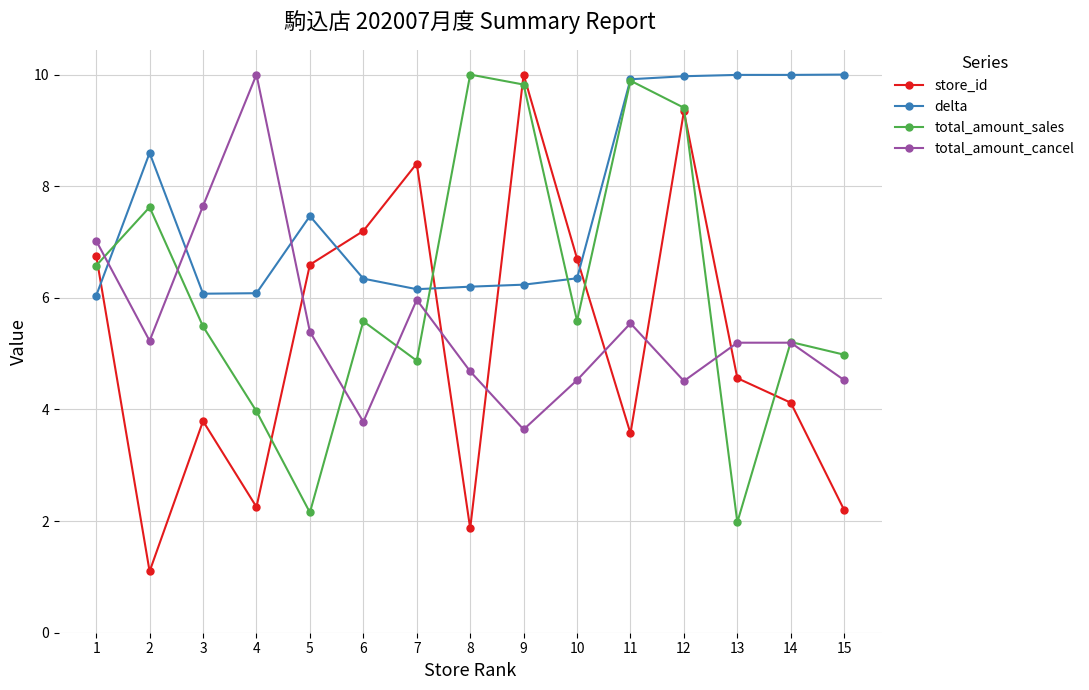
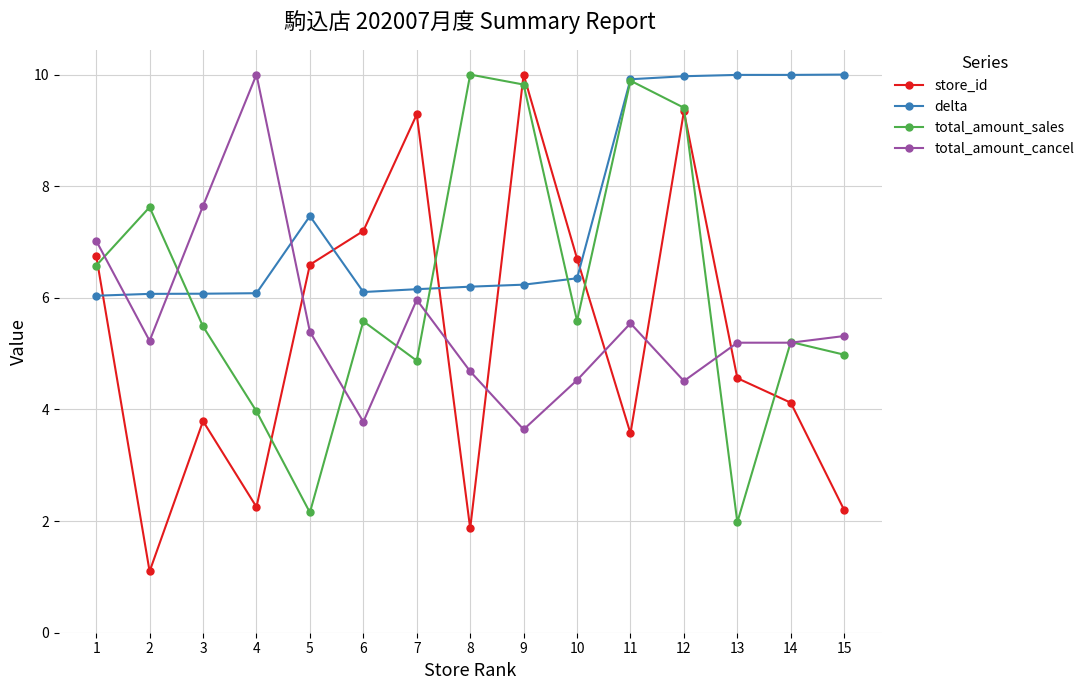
  {
    "store_id": {
      "1": 6.8,
      "2": 1.1,
      "3": 3.8,
      "4": 2.3,
      "5": 6.6,
      "6": 7.2,
-     "7": 8.4,
+     "7": 9.3,
      "8": 1.9,
      "9": 10.0,
      "10": 6.7,
      "11": 3.6,
      "12": 9.3,
      "13": 4.6,
      "14": 4.1,
      "15": 2.2
    },
    "delta": {
      "1": 6.0,
-     "2": 8.6,
+     "2": 6.1,
      "3": 6.1,
      "4": 6.1,
      "5": 7.5,
-     "6": 6.3,
+     "6": 6.1,
      "7": 6.2,
      "8": 6.2,
      "9": 6.2,
      "10": 6.3,
      "12": 10.0,
      "13": 10.0,
      "14": 10.0,
      "15": 10.0
    },
    "total_amount_sales": {
      "1": 6.6,
      "2": 7.6,
      "3": 5.5,
      "4": 4.0,
      "5": 2.2,
      "6": 5.6,
      "7": 4.9,
      "8": 10.0,
      "9": 9.8,
      "10": 5.6,
      "12": 9.4,
      "13": 2.0,
      "15": 5.0
    },
    "total_amount_cancel": {
      "1": 7.0,
      "2": 5.2,
      "3": 7.6,
      "4": 10.0,
      "5": 5.4,
      "6": 3.8,
      "7": 6.0,
      "8": 4.7,
      "9": 3.6,
      "10": 4.5,
      "11": 5.5,
      "12": 4.5,
      "13": 5.2,
-     "15": 4.5
+     "15": 5.3
    }
  }
